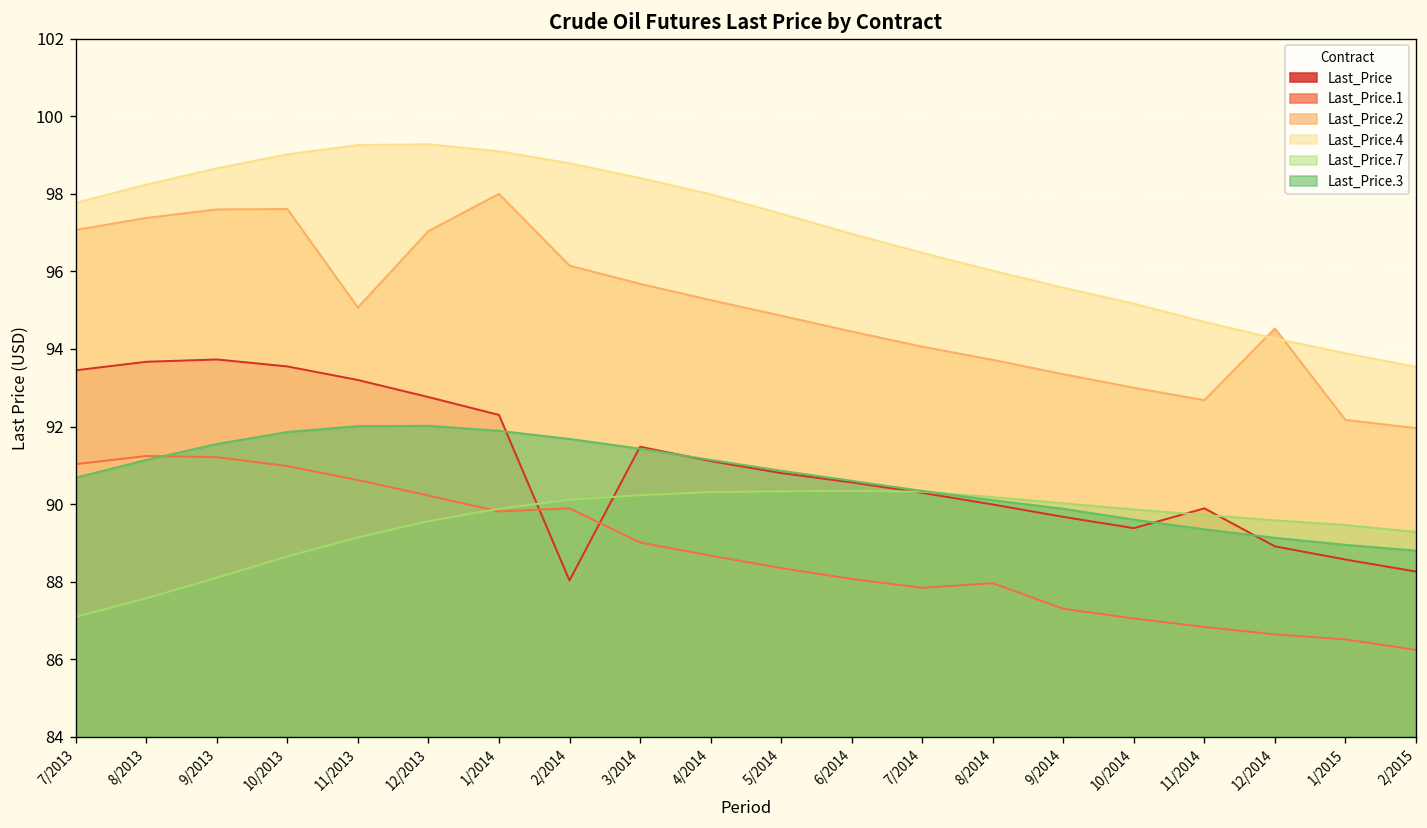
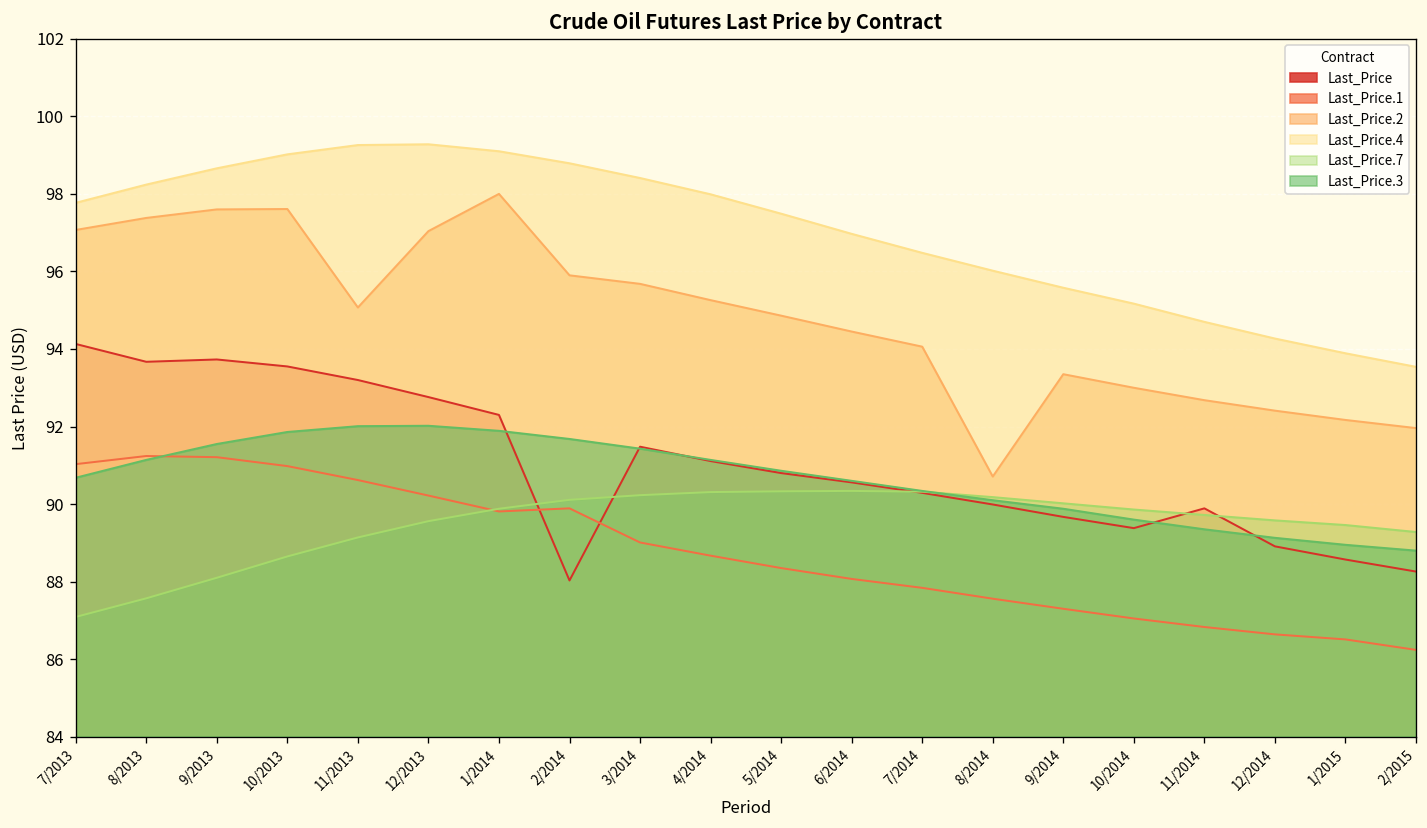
  {
    "Last_Price": {
-     "7/2013": 93.5,
+     "7/2013": 94.1,
      "8/2013": 93.7,
      "9/2013": 93.7,
      "10/2013": 93.6,
      "11/2013": 93.2,
      "12/2013": 92.8,
      "1/2014": 92.3,
      "2/2014": 88.0,
      "8/2014": 90.0,
      "9/2014": 89.7,
      "10/2014": 89.4,
      "11/2014": 89.9,
      "12/2014": 88.9,
      "1/2015": 88.6,
      "2/2015": 88.3
    },
    "Last_Price.1": {
      "7/2013": 91.0,
      "8/2013": 91.2,
      "9/2013": 91.2,
      "10/2013": 91.0,
      "11/2013": 90.6,
      "12/2013": 90.2,
      "2/2014": 89.9,
      "3/2014": 89.0,
      "4/2014": 88.7,
      "5/2014": 88.4,
      "6/2014": 88.1,
      "7/2014": 87.8,
-     "8/2014": 88.0,
+     "8/2014": 87.6,
      "9/2014": 87.3,
      "10/2014": 87.1,
      "11/2014": 86.8,
      "12/2014": 86.6,
      "1/2015": 86.5,
      "2/2015": 86.2
    },
    "Last_Price.2": {
      "7/2013": 97.1,
      "8/2013": 97.4,
      "9/2013": 97.6,
      "10/2013": 97.6,
      "11/2013": 95.1,
      "12/2013": 97.0,
      "1/2014": 98.0,
-     "2/2014": 96.2,
+     "2/2014": 95.9,
      "3/2014": 95.7,
      "4/2014": 95.3,
      "5/2014": 94.9,
      "6/2014": 94.5,
      "7/2014": 94.1,
-     "8/2014": 93.7,
+     "8/2014": 90.7,
      "9/2014": 93.4,
      "10/2014": 93.0,
      "11/2014": 92.7,
-     "12/2014": 94.5,
+     "12/2014": 92.4,
      "1/2015": 92.2,
      "2/2015": 92.0
    },
    "Last_Price.3": {
      "7/2013": 90.7,
      "8/2013": 91.1,
      "9/2013": 91.6,
      "10/2013": 91.9,
      "11/2013": 92.0,
      "12/2013": 92.0,
      "1/2014": 91.9,
      "2/2014": 91.7,
      "9/2014": 89.9,
      "10/2014": 89.6,
      "11/2014": 89.4,
      "12/2014": 89.1,
      "1/2015": 89.0,
      "2/2015": 88.8
    }
  }
